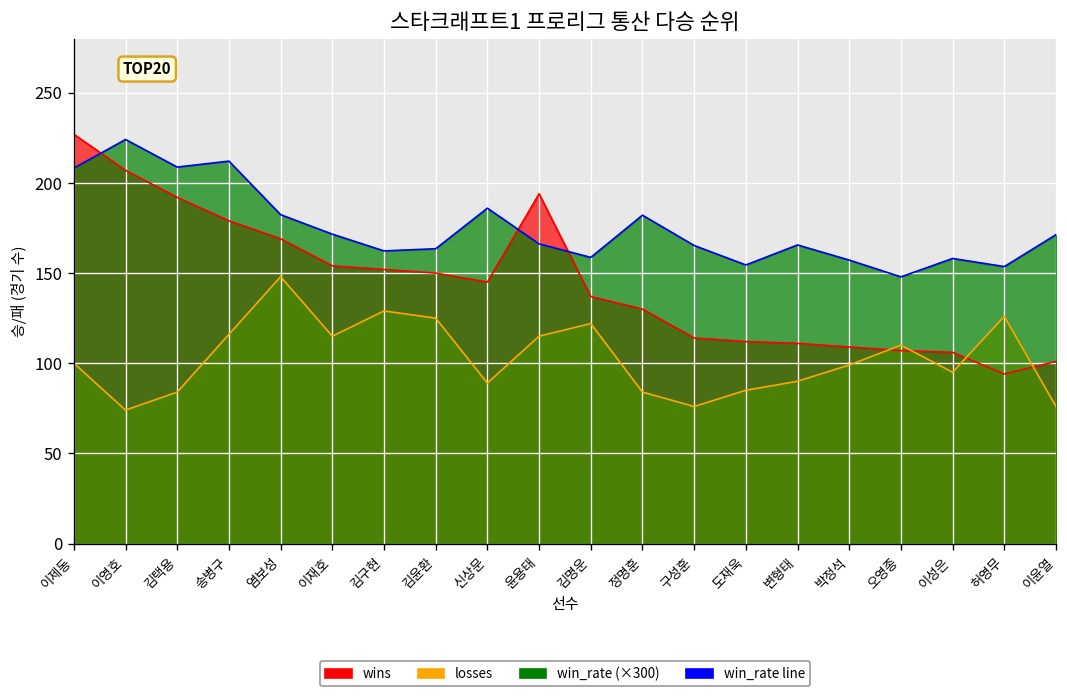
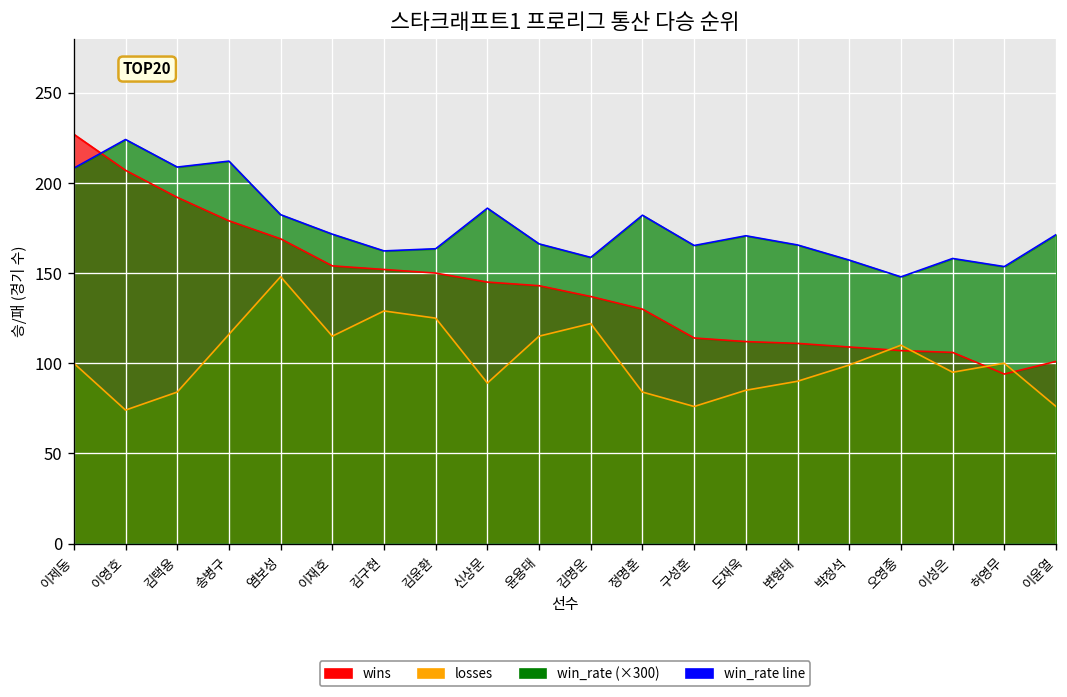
  {
    "wins": {
      "이제동": 227,
      "이영호": 207,
      "김택용": 192,
      "송병구": 179,
      "염보성": 169,
      "이재호": 154,
      "김구현": 152,
      "김윤환": 150,
      "신상문": 145,
-     "윤용태": 194,
+     "윤용태": 143,
      "김명운": 137,
      "정명훈": 130,
      "구성훈": 114,
      "도재욱": 112,
      "변형태": 111,
      "박정석": 109,
      "오영종": 107,
      "이성은": 106,
      "허영무": 94,
      "이윤열": 101
    },
    "losses": {
      "이제동": 100,
      "이영호": 74,
      "김택용": 84,
      "송병구": 116,
      "염보성": 148,
      "이재호": 115,
      "김구현": 129,
      "김윤환": 125,
      "신상문": 89,
      "윤용태": 115,
      "김명운": 122,
      "정명훈": 84,
      "구성훈": 76,
      "도재욱": 85,
      "변형태": 90,
      "박정석": 99,
      "오영종": 110,
      "이성은": 95,
-     "허영무": 126,
+     "허영무": 100,
      "이윤열": 76
    },
    "win_rate (×300)": {
      "이제동": 208,
      "이영호": 224,
      "김택용": 209,
      "송병구": 212,
      "염보성": 182,
      "이재호": 172,
      "김구현": 162,
      "김윤환": 164,
      "신상문": 186,
      "윤용태": 166,
      "김명운": 159,
      "정명훈": 182,
      "구성훈": 165,
-     "도재욱": 155,
+     "도재욱": 171,
      "변형태": 166,
      "박정석": 157,
      "오영종": 148,
      "이성은": 158,
      "허영무": 154,
      "이윤열": 171
    }
  }
